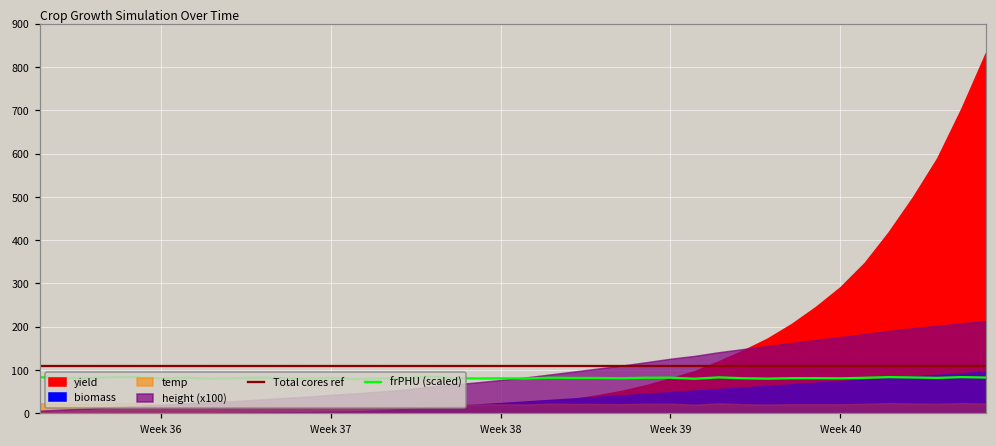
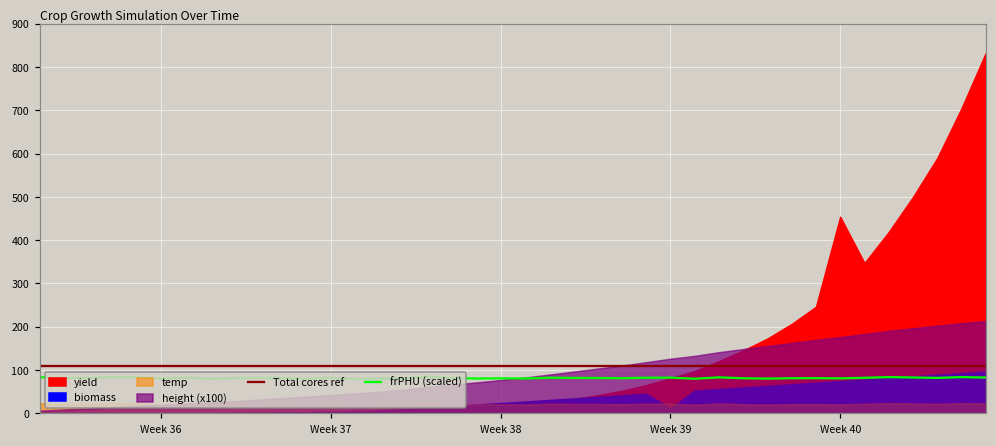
  {
    "Total cores ref": {
      "Week 36": 110,
      "Week 37": 110,
      "Week 38": 110,
      "Week 39": 110,
      "Week 40": 110
    },
    "yield": {
-     "Week 40": 290
+     "Week 40": 450
    },
    "biomass": {
-     "Week 39": 50,
+     "Week 39": 10,
      "Week 40": 70
    },
    "frPHU (scaled)": {
      "Week 40": 80
    },
    "temp": {
      "Week 39": 20,
      "Week 40": 20
    },
    "height (x100)": {
      "Week 39": 130,
      "Week 40": 180
    }
  }
